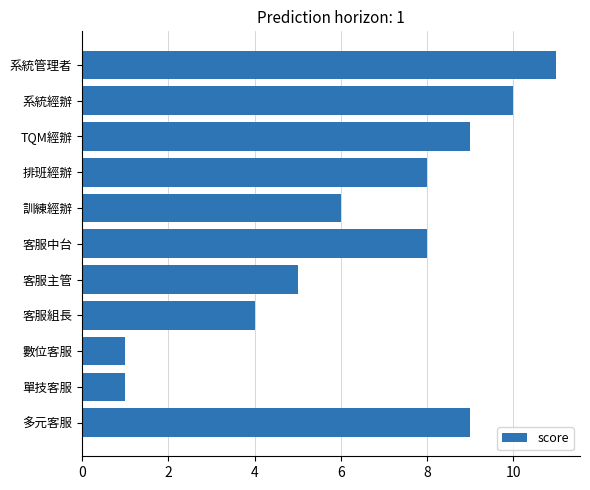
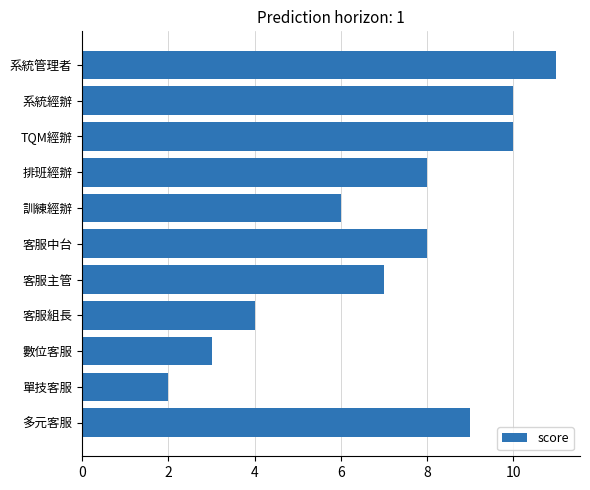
  {
    "系統管理者": 11,
    "系統經辦": 10,
-   "TQM經辦": 9,
+   "TQM經辦": 10,
    "排班經辦": 8,
    "訓練經辦": 6,
    "客服中台": 8,
-   "客服主管": 5,
+   "客服主管": 7,
    "客服組長": 4,
-   "數位客服": 1,
-   "單技客服": 1,
+   "數位客服": 3,
+   "單技客服": 2,
    "多元客服": 9
  }
